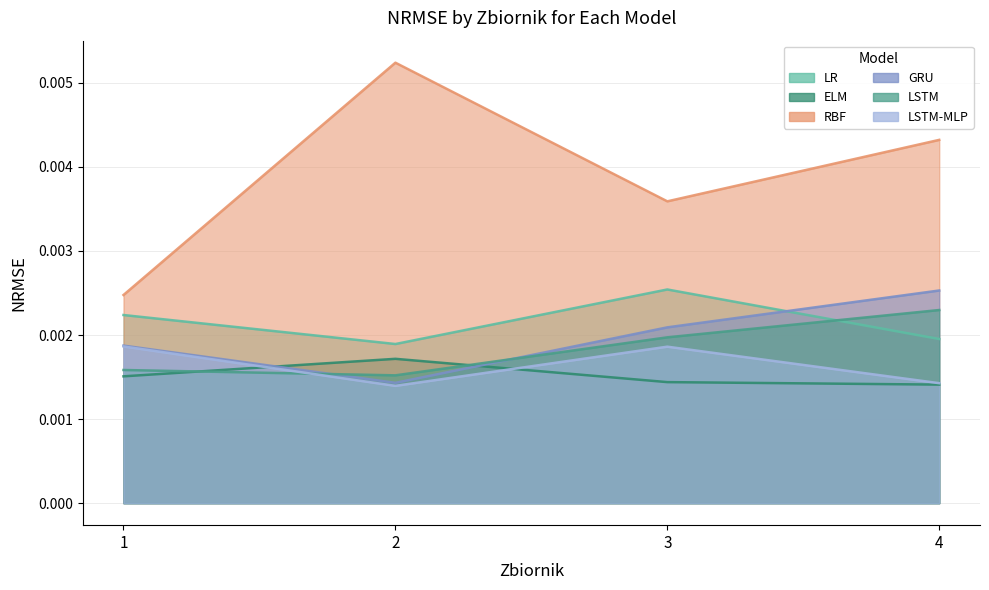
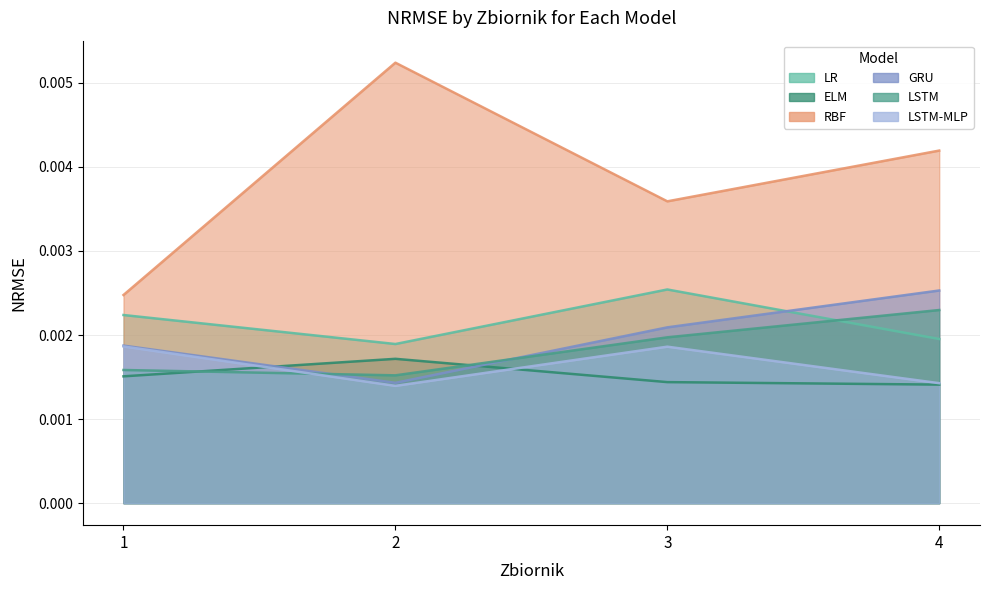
  {
    "RBF": {
      "1": 0.0025,
      "2": 0.0052,
      "3": 0.0036,
-     "4": 0.0043
+     "4": 0.0042
    }
  }
